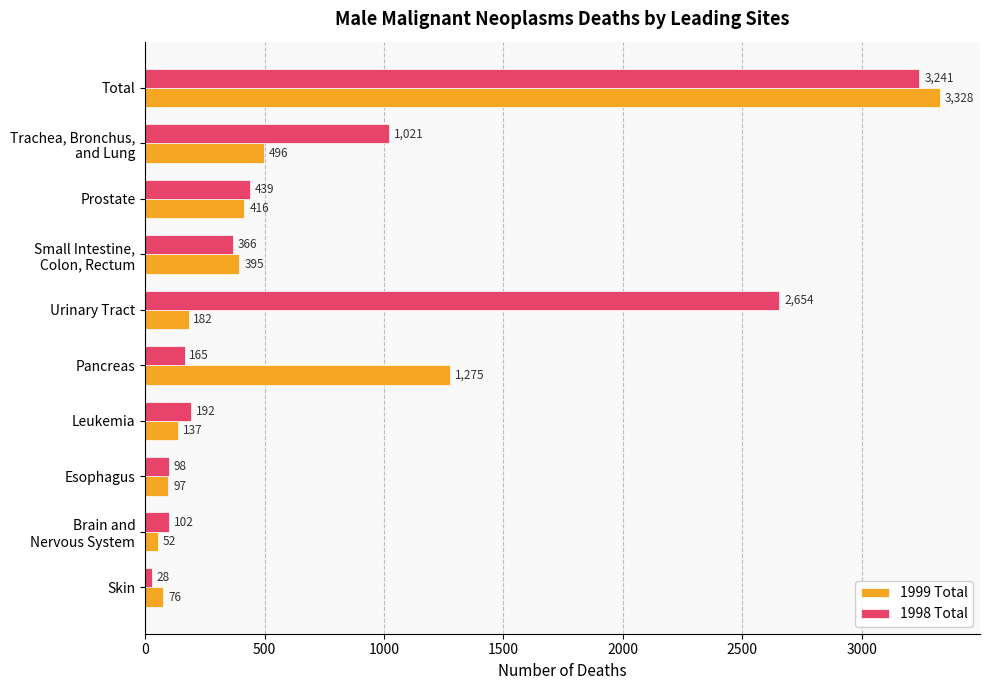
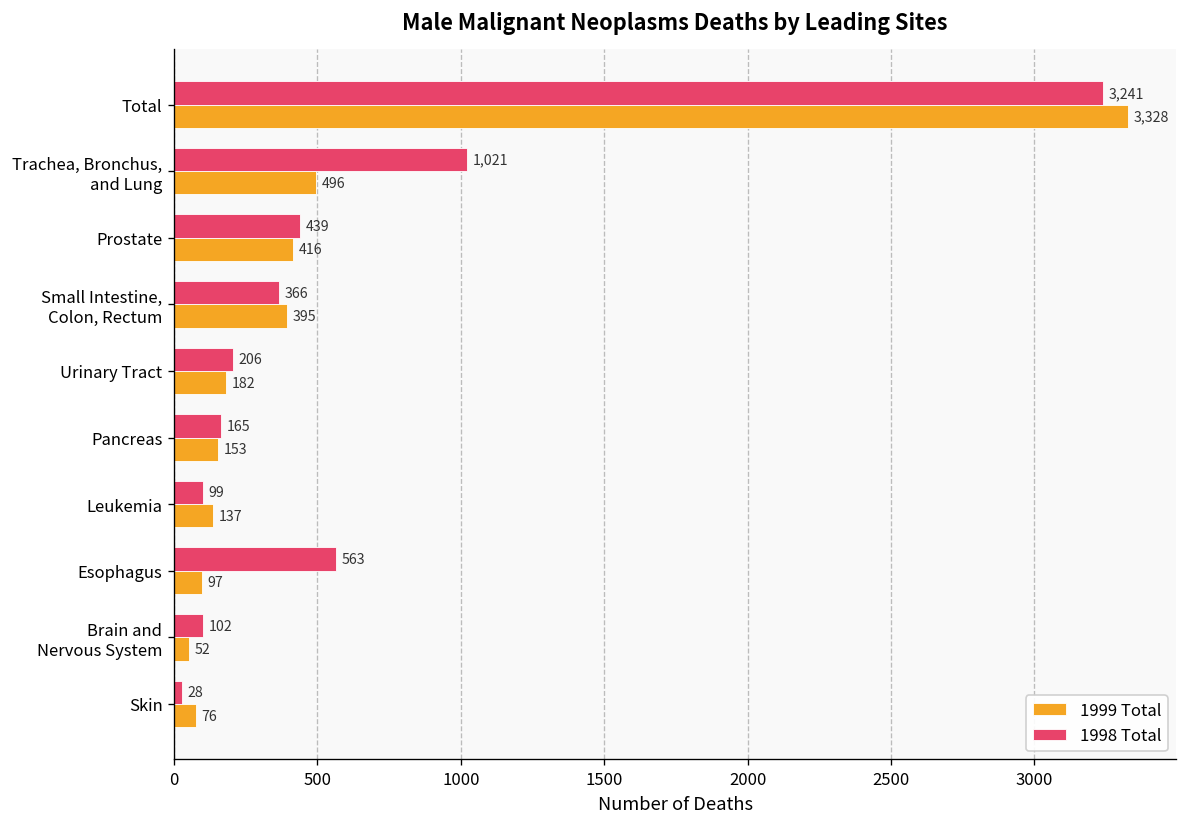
  {
    "1999 Total": {
      "Total": "3,328",
      "Trachea, Bronchus, and Lung": "496",
      "Prostate": "416",
      "Small Intestine, Colon, Rectum": "395",
      "Urinary Tract": "182",
-     "Pancreas": "1,275",
+     "Pancreas": "153",
      "Leukemia": "137",
      "Esophagus": "97",
      "Brain and Nervous System": "52",
      "Skin": "76"
    },
    "1998 Total": {
      "Total": "3,241",
      "Trachea, Bronchus, and Lung": "1,021",
      "Prostate": "439",
      "Small Intestine, Colon, Rectum": "366",
-     "Urinary Tract": "2,654",
+     "Urinary Tract": "206",
      "Pancreas": "165",
-     "Leukemia": "192",
-     "Esophagus": "98",
+     "Leukemia": "99",
+     "Esophagus": "563",
      "Brain and Nervous System": "102",
      "Skin": "28"
    }
  }
